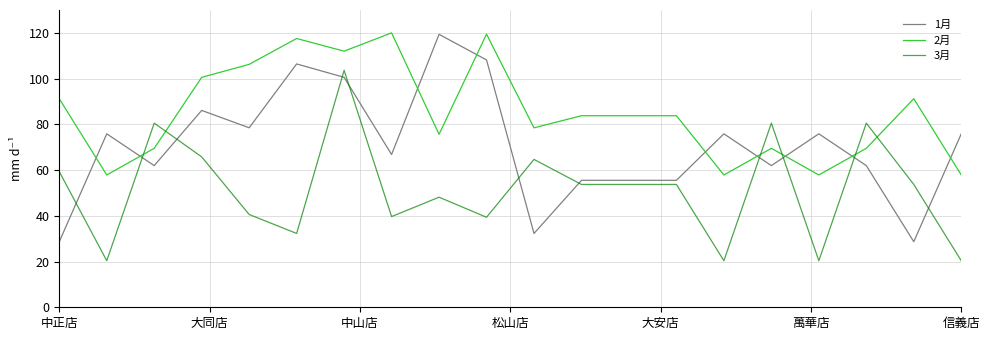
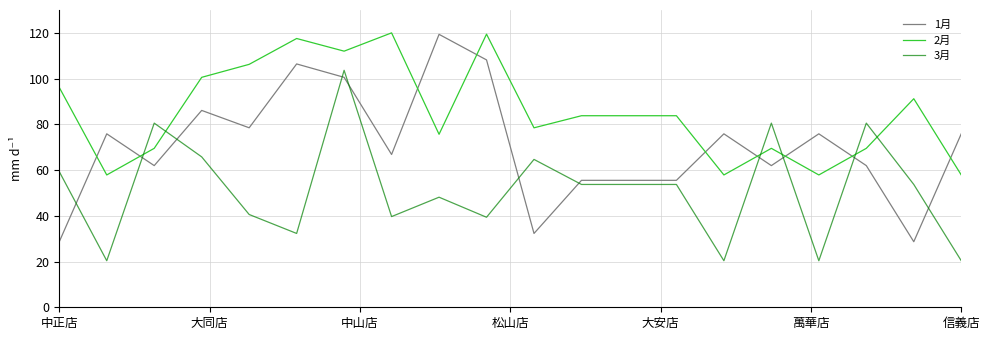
  {
    "1月": {
      "中正店": 29
    },
    "2月": {
-     "中正店": 91
+     "中正店": 96
    },
    "3月": {
      "中正店": 59
    }
  }
